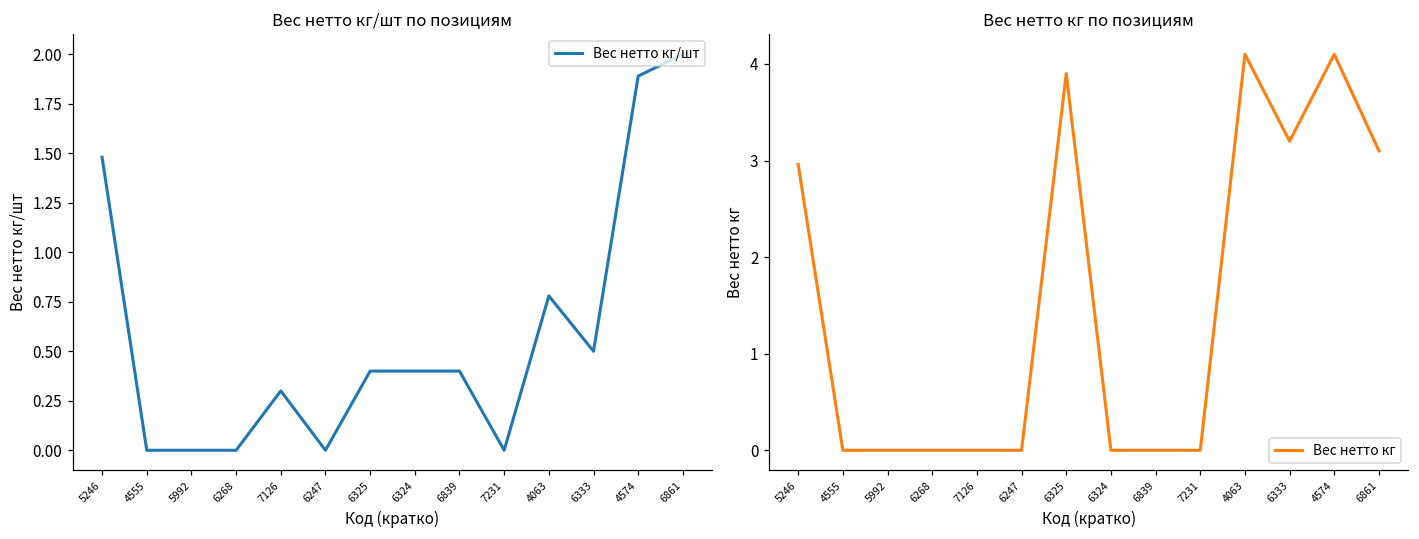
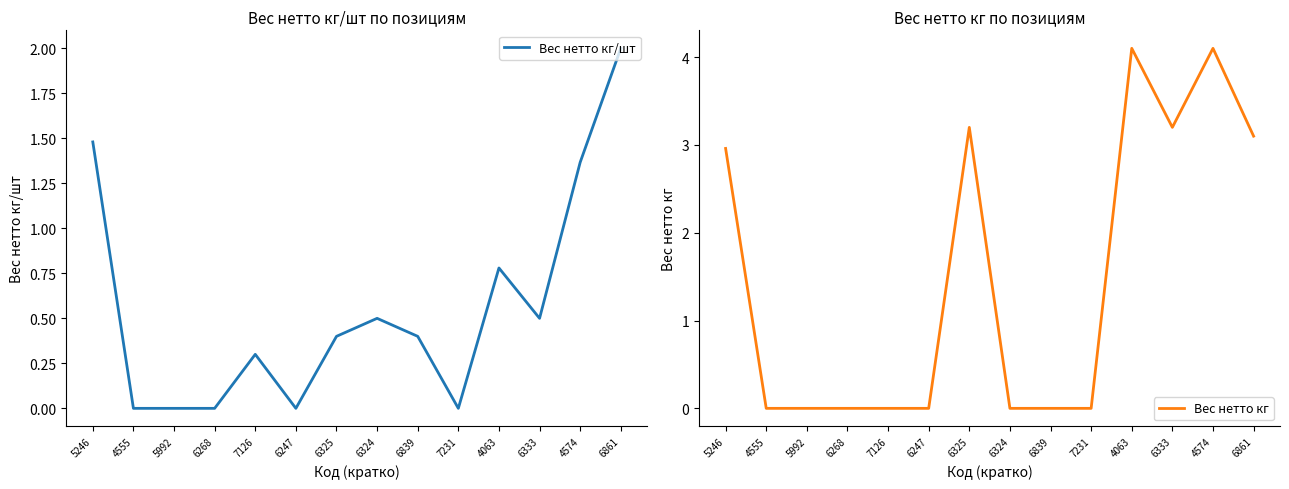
  {
    "Вес нетто кг/шт по позициям": {
      "5246": 1.48,
      "4555": 0.00,
      "5992": 0.00,
      "6268": 0.00,
      "7126": 0.30,
      "6247": 0.00,
      "6325": 0.40,
-     "6324": 0.4,
+     "6324": 0.5,
      "6839": 0.40,
      "7231": 0.00,
      "4063": 0.78,
      "6333": 0.50,
-     "4574": 1.89
+     "4574": 1.37
    },
    "Вес нетто кг по позициям": {
      "5246": 3.0,
      "4555": 0.0,
      "5992": 0.0,
      "6268": 0.0,
      "7126": 0.0,
      "6247": 0.0,
-     "6325": 3.9,
+     "6325": 3.2,
      "6324": 0.0,
      "6839": 0.0,
      "7231": 0.0,
      "4063": 4.1,
      "6333": 3.2,
      "4574": 4.1,
      "6861": 3.1
    }
  }
